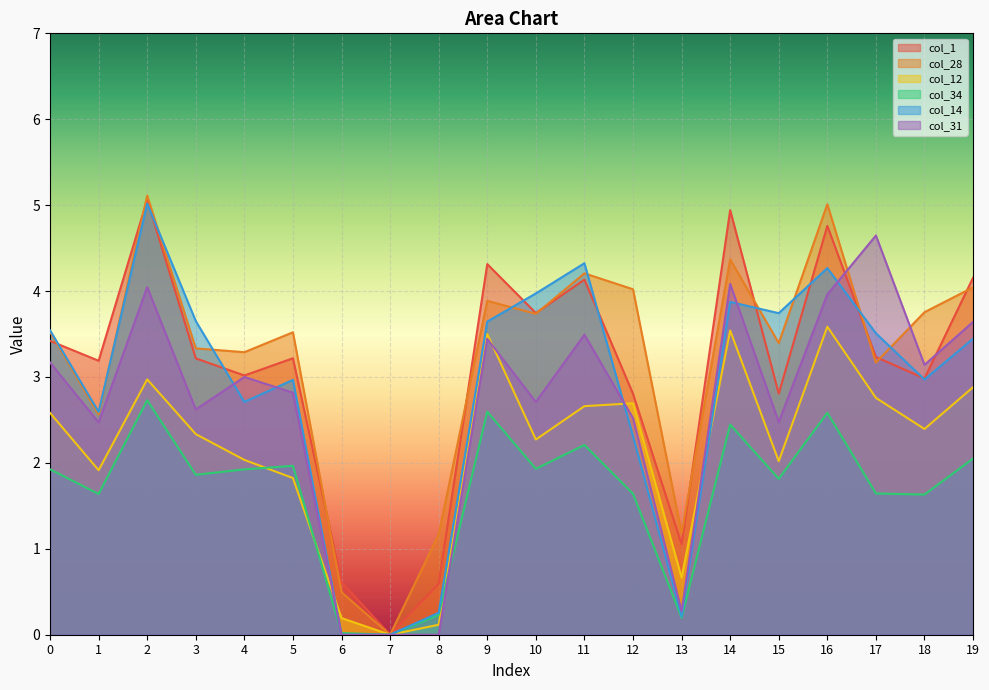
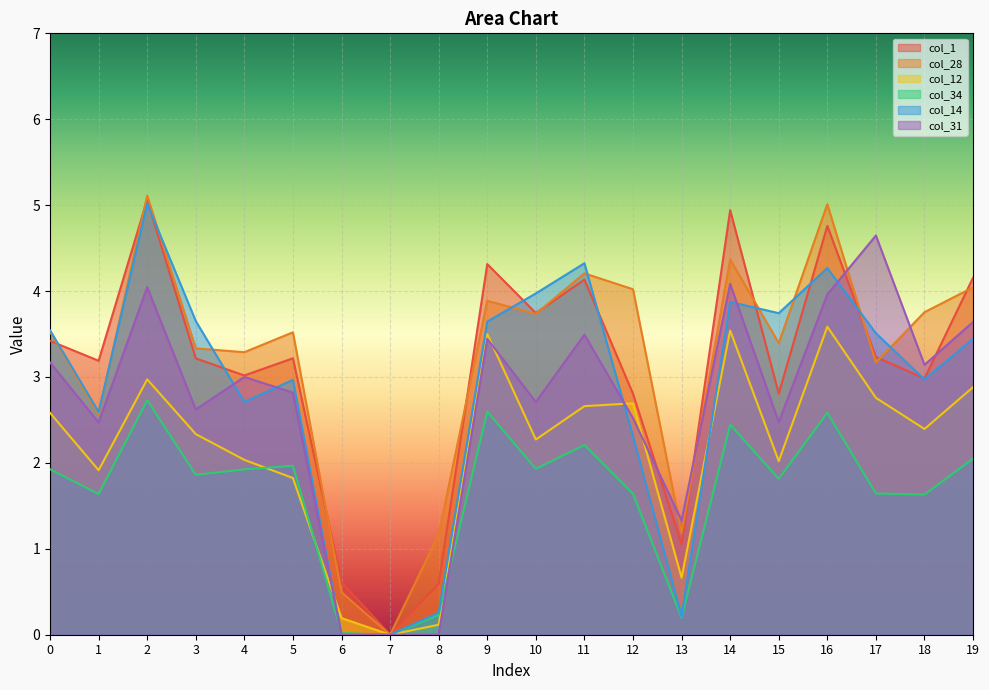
  {
    "col_34": {
      "0": 1.9,
      "1": 1.6,
      "2": 2.7,
      "3": 1.9,
      "4": 1.9,
      "5": 2.0,
      "9": 2.6,
      "10": 1.9,
      "11": 2.2,
      "12": 1.6,
      "14": 2.4,
      "15": 1.8,
      "16": 2.6,
      "17": 1.6,
      "18": 1.6,
      "19": 2.1
    },
    "col_14": {
      "2": 5.0,
      "3": 3.7,
      "4": 2.7,
      "5": 3.0,
      "9": 3.6,
      "10": 4.0,
      "11": 4.3,
      "12": 2.3,
      "14": 3.9,
      "15": 3.7,
      "16": 4.3,
      "17": 3.5,
      "19": 3.4
    },
    "col_31": {
      "0": 3.2,
      "1": 2.5,
      "2": 4.0,
      "3": 2.6,
      "5": 2.8,
      "8": 0.0,
      "9": 3.4,
      "10": 2.7,
      "11": 3.5,
      "12": 2.5,
-     "13": 0.3,
+     "13": 1.3,
      "14": 4.1,
      "15": 2.5,
      "16": 4.0,
      "17": 4.6,
      "18": 3.1,
      "19": 3.6
    }
  }
